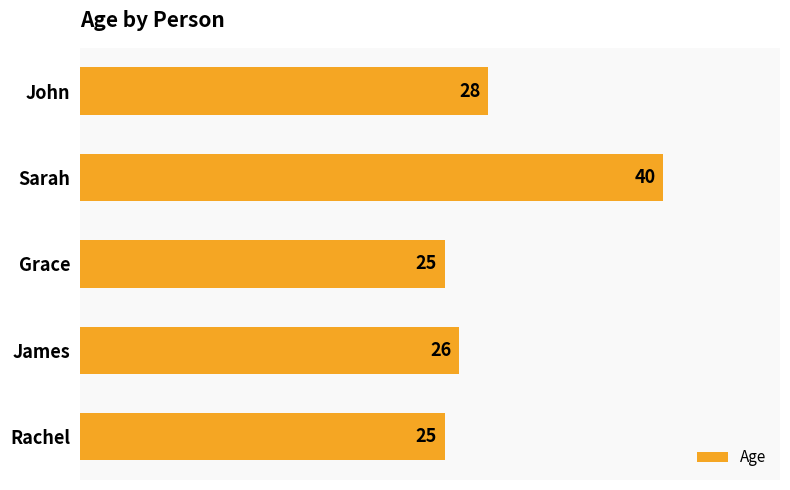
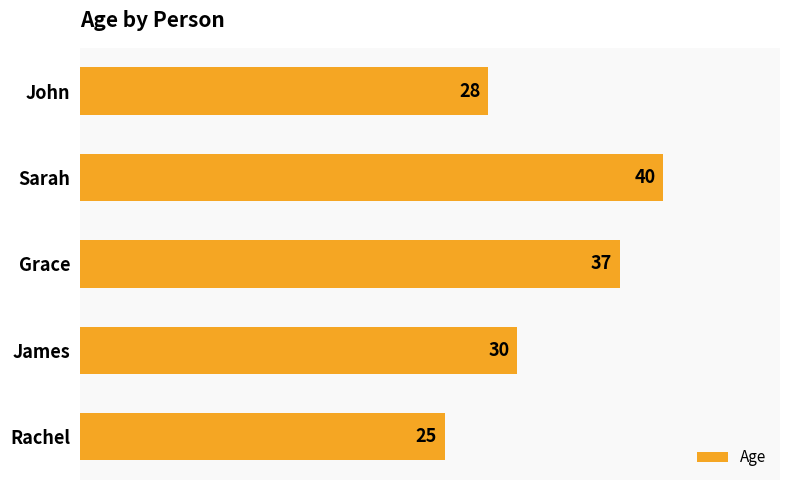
  {
    "John": 28,
    "Sarah": 40,
-   "Grace": 25,
-   "James": 26,
+   "Grace": 37,
+   "James": 30,
    "Rachel": 25
  }
